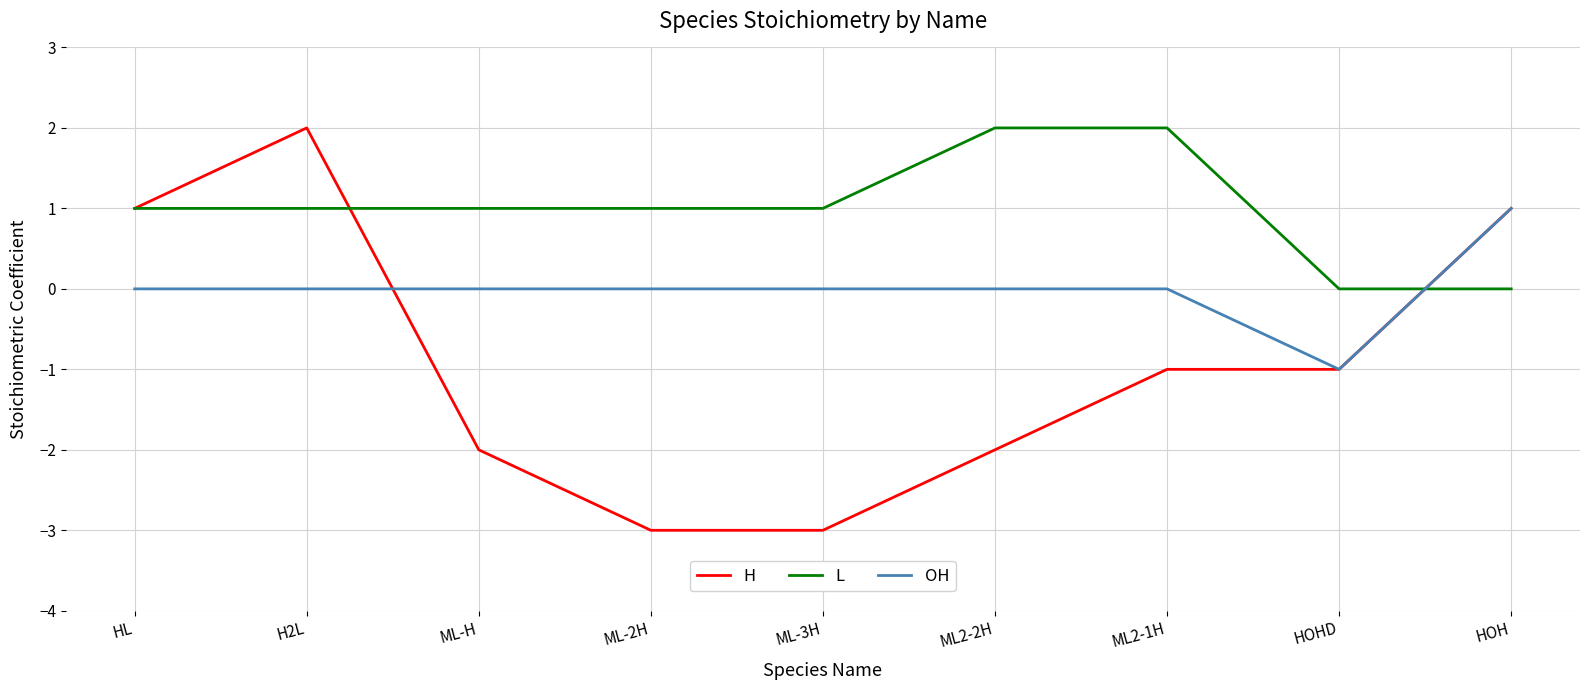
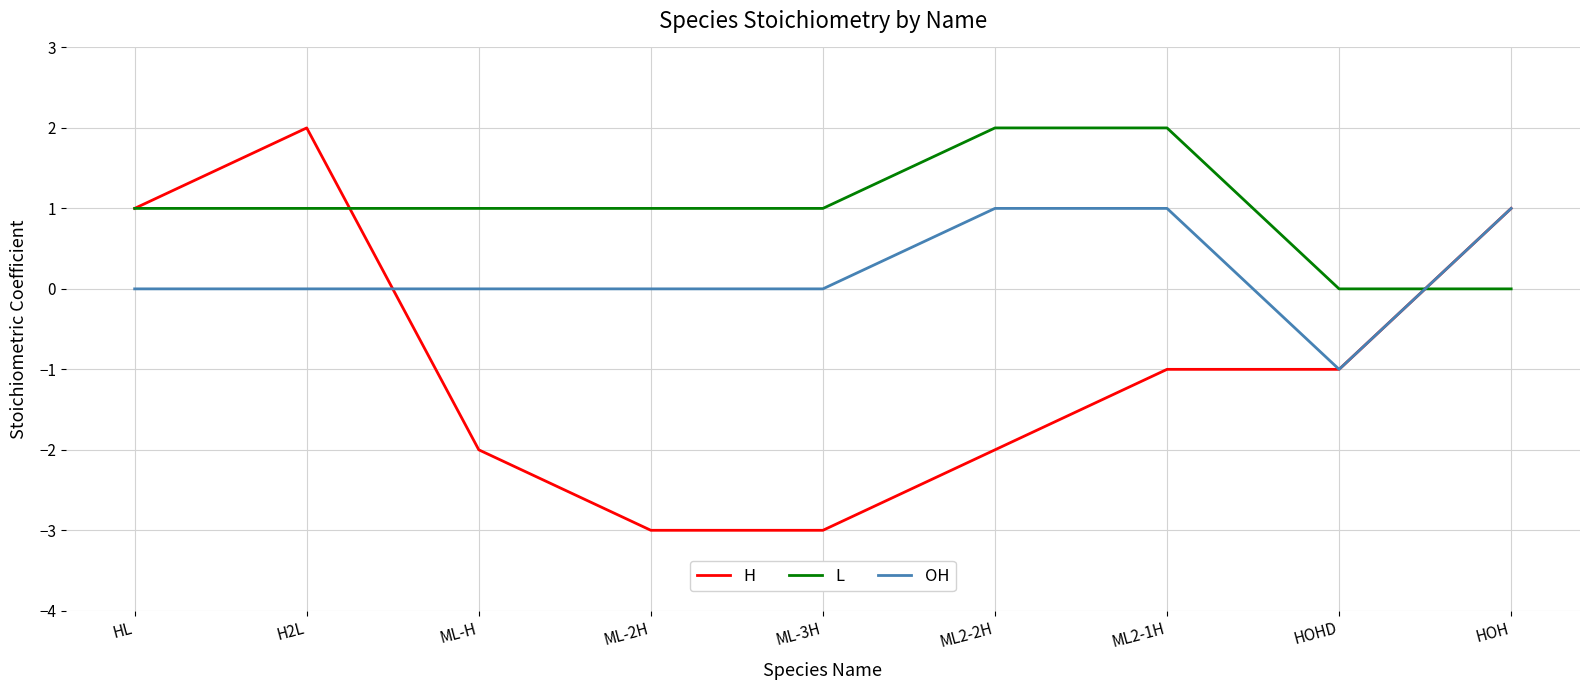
  {
    "H": {
      "H2L": 2,
      "ML-H": -2,
      "ML-2H": -3,
      "ML-3H": -3,
      "ML2-2H": -2,
      "ML2-1H": -1
    },
    "L": {
      "H2L": 1,
      "ML-H": 1,
      "ML-2H": 1,
      "ML-3H": 1,
      "ML2-2H": 2,
      "ML2-1H": 2,
      "HOHD": 0,
      "HOH": 0
    },
    "OH": {
      "HL": 0,
      "H2L": 0,
      "ML-H": 0,
      "ML-2H": 0,
      "ML-3H": 0,
-     "ML2-2H": 0,
-     "ML2-1H": 0
+     "ML2-2H": 1,
+     "ML2-1H": 1
    }
  }
